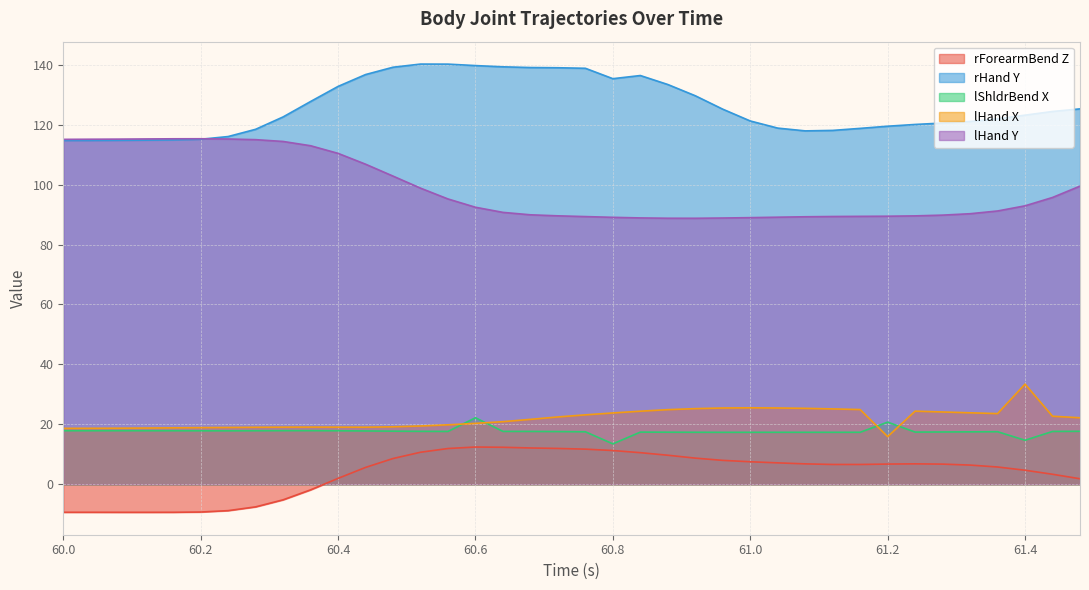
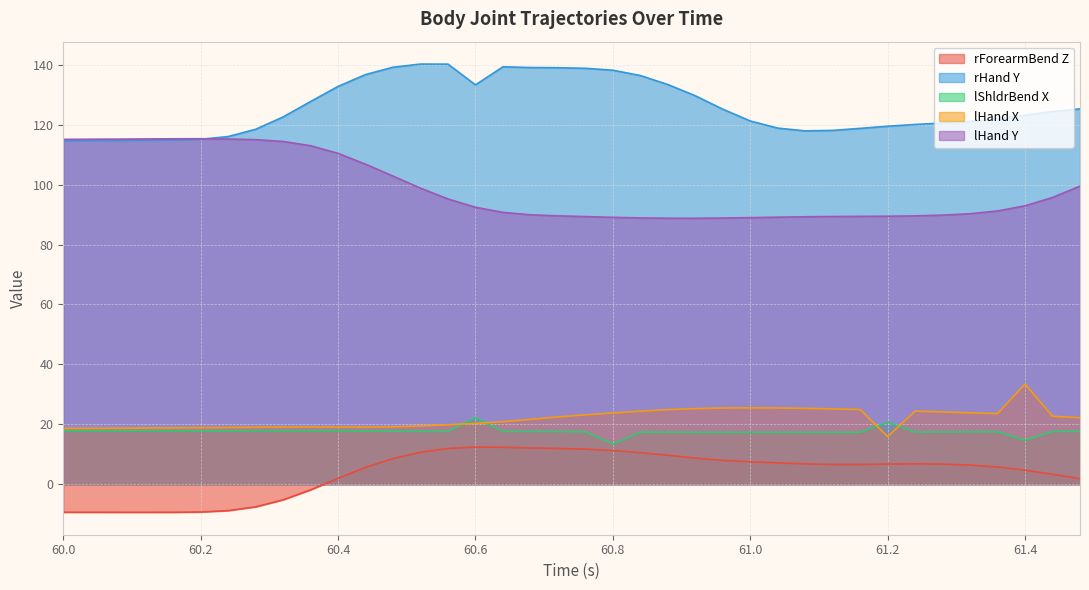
  {
    "rHand Y": {
      "60.4": 133,
-     "60.6": 140,
-     "60.8": 135,
+     "60.6": 133,
+     "60.8": 138,
      "61.0": 121,
      "61.2": 119
    },
    "lShldrBend X": {
      "60.2": 18,
      "60.4": 18,
      "60.6": 22,
      "60.8": 13,
      "61.0": 17,
      "61.2": 21,
      "61.4": 15
    },
    "lHand X": {
      "60.2": 19,
      "60.4": 19,
      "60.6": 20,
      "60.8": 24,
      "61.0": 26,
      "61.2": 16,
      "61.4": 33
    },
    "lHand Y": {
      "60.4": 110,
      "60.6": 92,
      "60.8": 89,
      "61.0": 89,
      "61.2": 89,
      "61.4": 93
    }
  }
